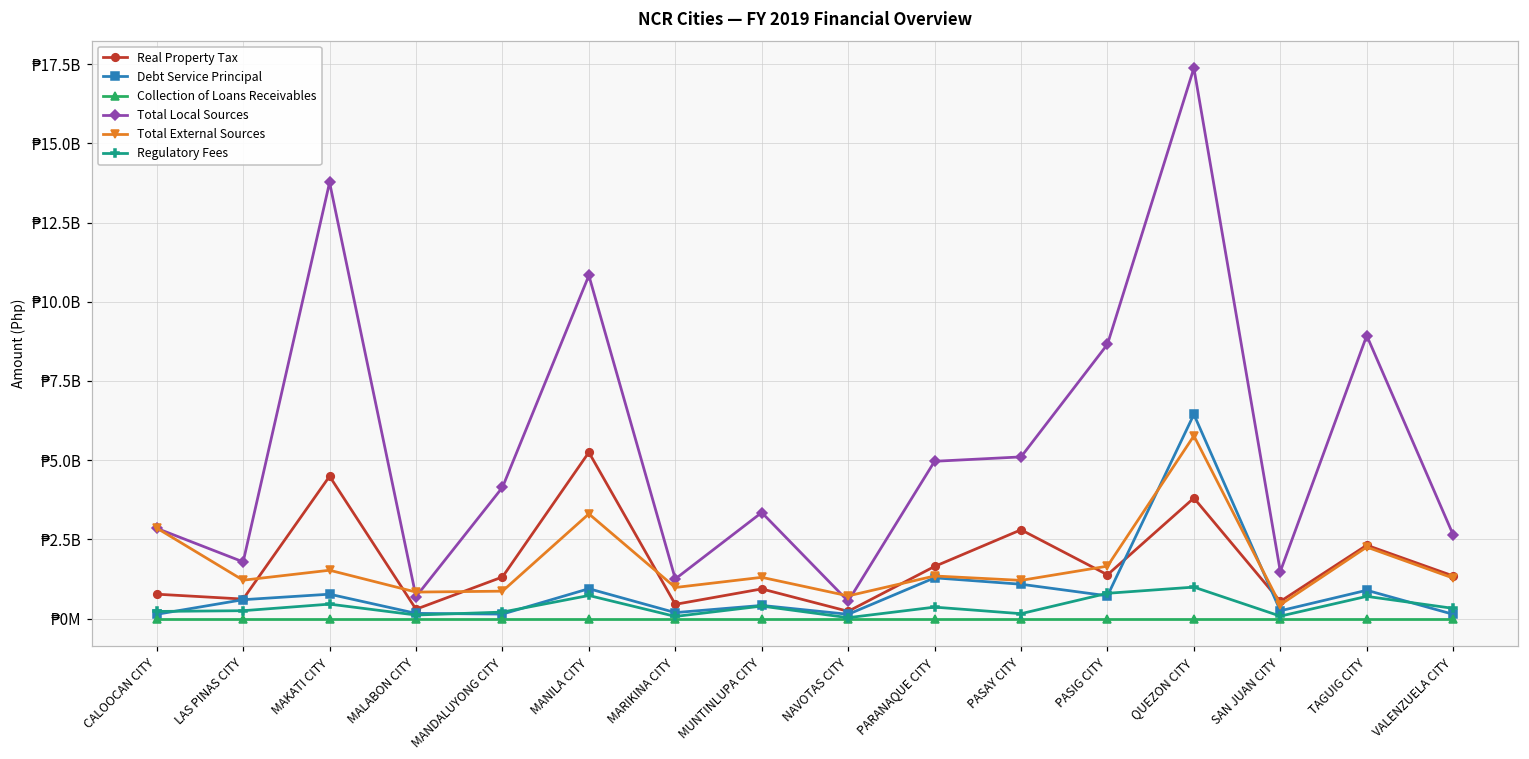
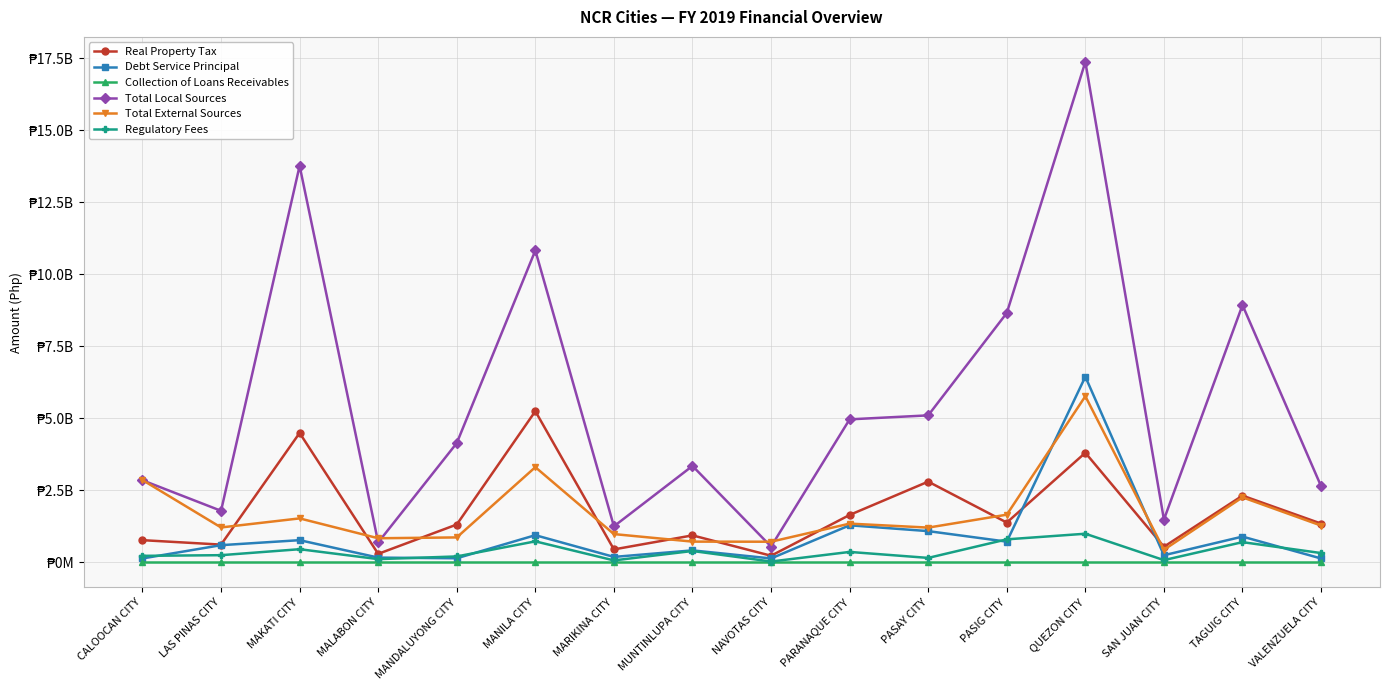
  {
    "Real Property Tax": {
      "CALOOCAN CITY": "₱800000000",
      "MAKATI CITY": "₱4500000000",
      "MALABON CITY": "₱300000000",
      "MANDALUYONG CITY": "₱1300000000",
      "MANILA CITY": "₱5200000000",
      "MARIKINA CITY": "₱400000000",
      "MUNTINLUPA CITY": "₱900000000",
      "NAVOTAS CITY": "₱200000000",
      "PARANAQUE CITY": "₱1600000000",
      "PASAY CITY": "₱2800000000",
      "PASIG CITY": "₱1400000000",
      "QUEZON CITY": "₱3800000000",
      "SAN JUAN CITY": "₱500000000"
    },
    "Debt Service Principal": {
      "CALOOCAN CITY": "₱100000000",
      "MAKATI CITY": "₱800000000",
      "MANILA CITY": "₱900000000",
      "MARIKINA CITY": "₱200000000",
      "NAVOTAS CITY": "₱100000000",
      "PASAY CITY": "₱1100000000",
      "QUEZON CITY": "₱6400000000",
      "SAN JUAN CITY": "₱200000000",
      "TAGUIG CITY": "₱900000000",
      "VALENZUELA CITY": "₱100000000"
    },
    "Total Local Sources": {
      "LAS PINAS CITY": "₱1800000000",
      "MAKATI CITY": "₱13800000000",
      "MALABON CITY": "₱700000000",
      "MANDALUYONG CITY": "₱4100000000",
      "MANILA CITY": "₱10800000000",
      "MARIKINA CITY": "₱1300000000",
      "MUNTINLUPA CITY": "₱3300000000",
      "NAVOTAS CITY": "₱500000000",
      "PARANAQUE CITY": "₱5000000000",
      "PASAY CITY": "₱5100000000",
      "PASIG CITY": "₱8700000000",
      "QUEZON CITY": "₱17400000000",
      "SAN JUAN CITY": "₱1500000000",
      "TAGUIG CITY": "₱8900000000",
      "VALENZUELA CITY": "₱2600000000"
    },
    "Total External Sources": {
      "LAS PINAS CITY": "₱1200000000",
      "MAKATI CITY": "₱1500000000",
      "MALABON CITY": "₱800000000",
      "MANDALUYONG CITY": "₱900000000",
      "MANILA CITY": "₱3300000000",
      "MARIKINA CITY": "₱1000000000",
-     "MUNTINLUPA CITY": "₱1300000000",
+     "MUNTINLUPA CITY": "₱700000000",
      "NAVOTAS CITY": "₱700000000",
      "PASAY CITY": "₱1200000000",
      "PASIG CITY": "₱1700000000",
      "QUEZON CITY": "₱5800000000",
      "SAN JUAN CITY": "₱400000000"
    }
  }
